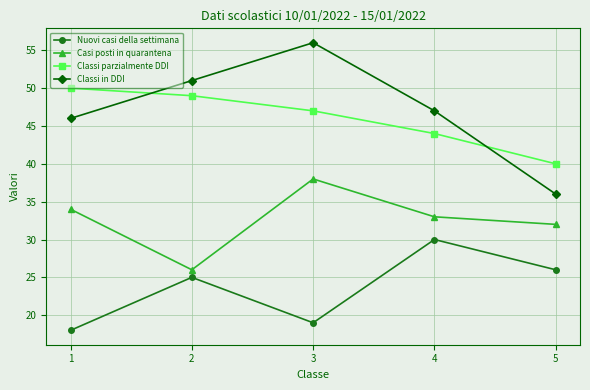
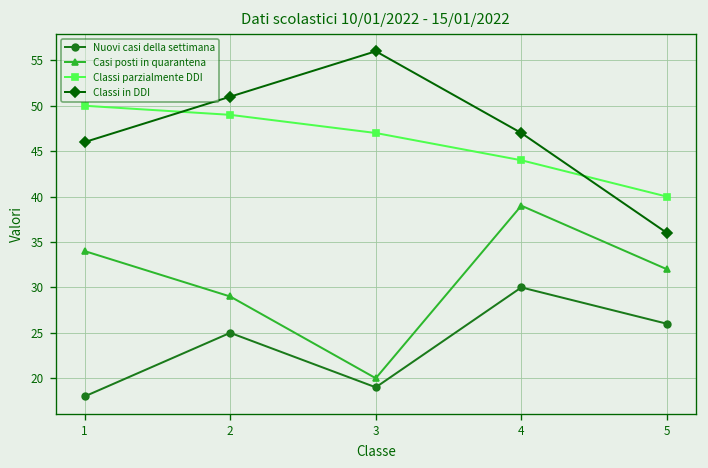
  {
    "Casi posti in quarantena": {
      "1": 34,
-     "2": 26,
-     "3": 38,
-     "4": 33,
+     "2": 29,
+     "3": 20,
+     "4": 39,
      "5": 32
    },
    "Classi parzialmente DDI": {
      "1": 50,
      "2": 49,
      "3": 47,
      "4": 44,
      "5": 40
    }
  }
